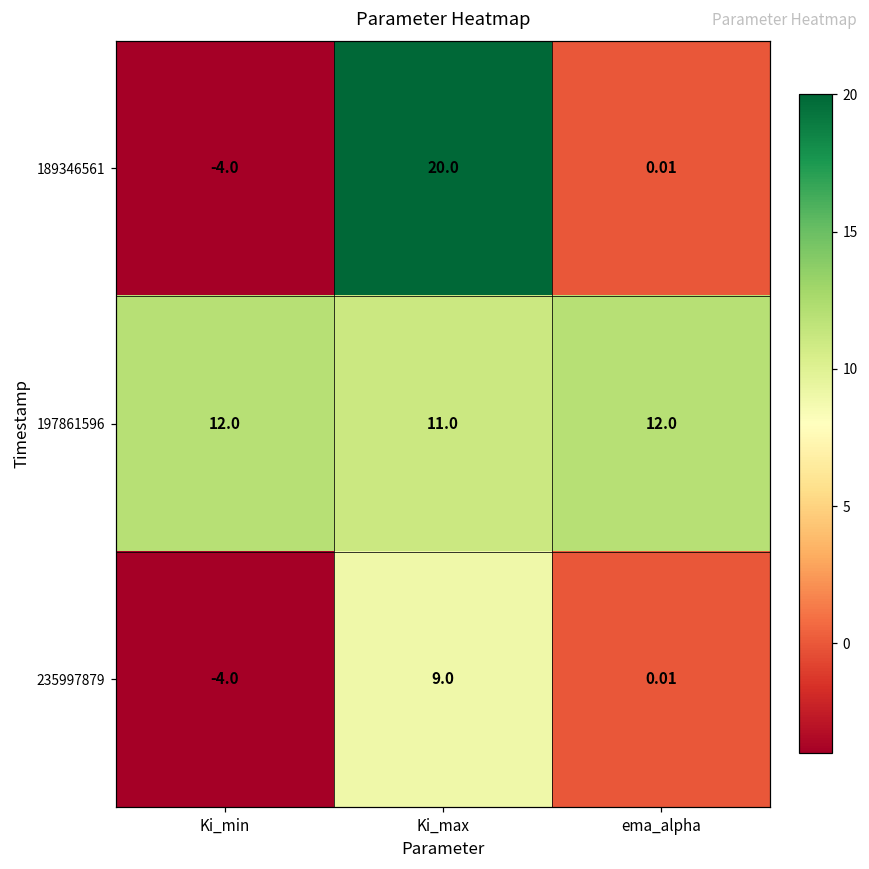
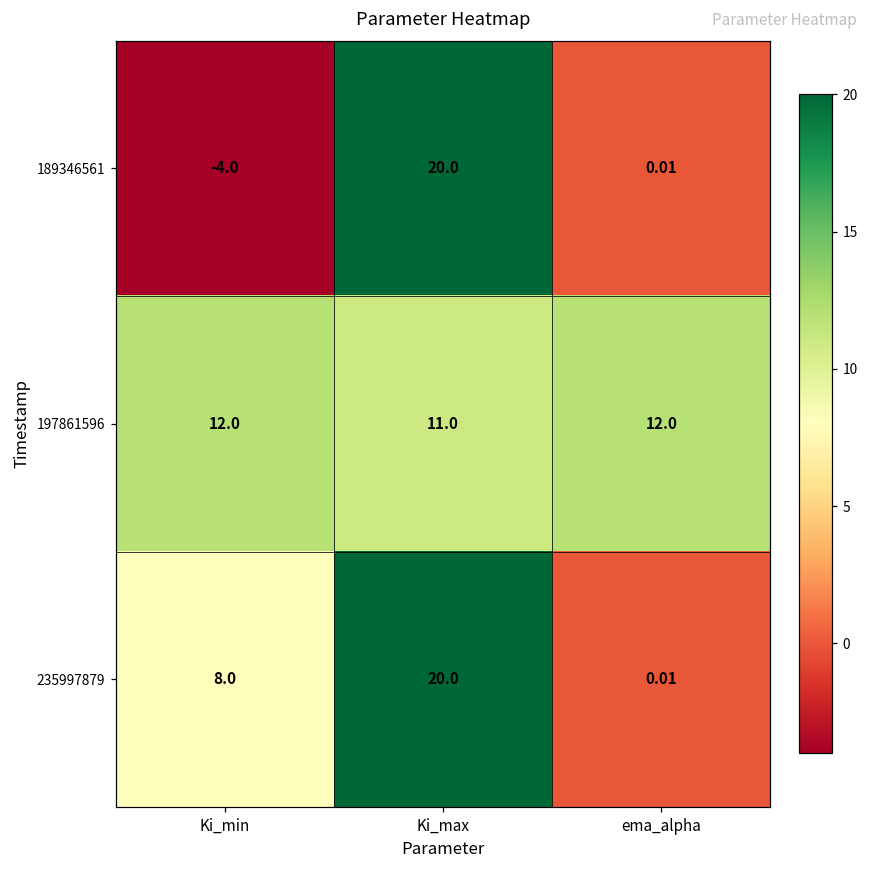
  {
    "189346561": {
      "Ki_min": -4.0,
      "Ki_max": 20.0,
      "ema_alpha": 0.01
    },
    "197861596": {
      "Ki_min": 12.0,
      "Ki_max": 11.0,
      "ema_alpha": 12.0
    },
    "235997879": {
-     "Ki_min": -4.0,
-     "Ki_max": 9.0,
+     "Ki_min": 8.0,
+     "Ki_max": 20.0,
      "ema_alpha": 0.01
    }
  }
